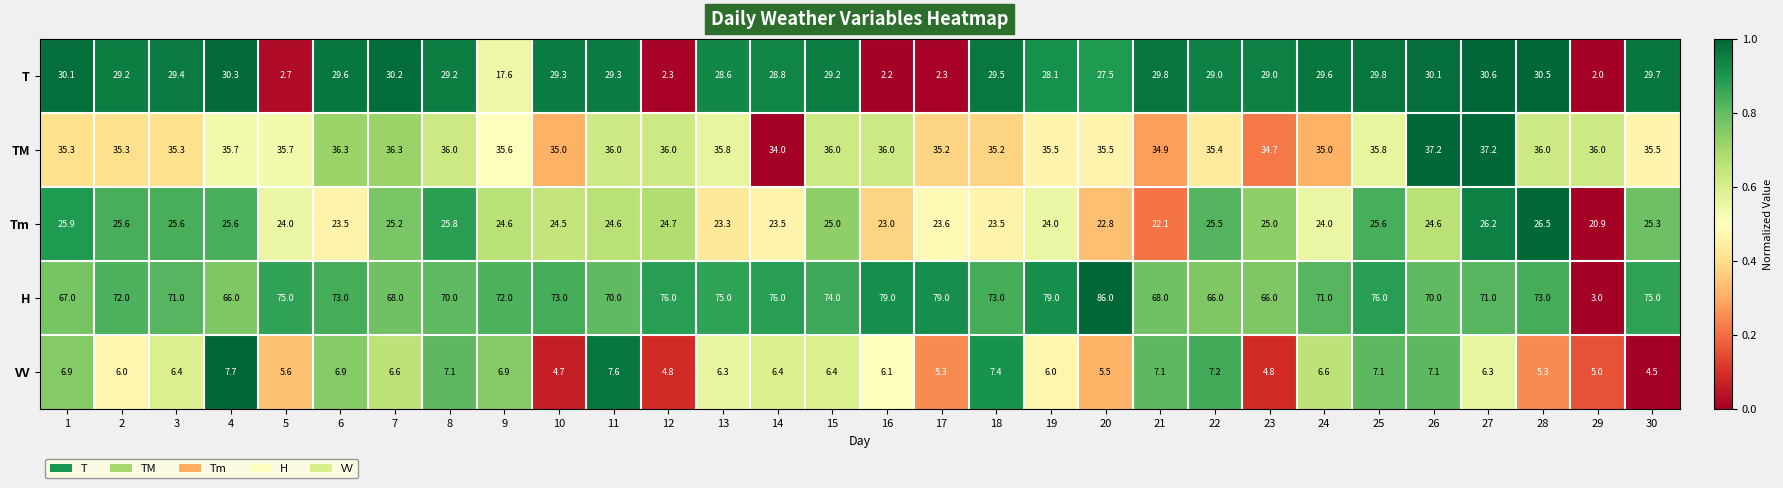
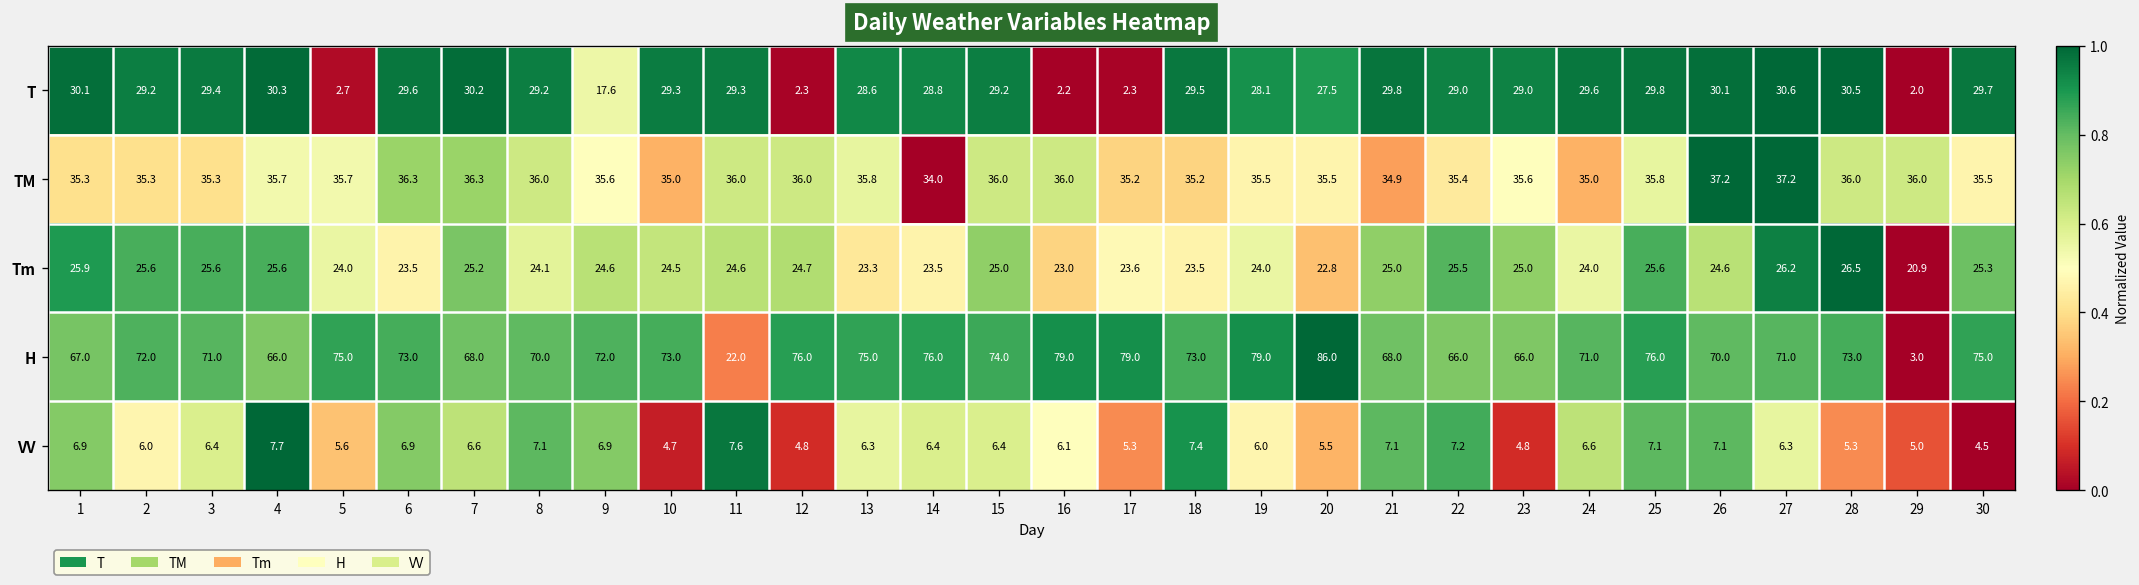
  {
    "T": {
      "1": 30.1,
      "2": 29.2,
      "3": 29.4,
      "4": 30.3,
      "5": 2.7,
      "6": 29.6,
      "7": 30.2,
      "8": 29.2,
      "9": 17.6,
      "10": 29.3,
      "11": 29.3,
      "12": 2.3,
      "13": 28.6,
      "14": 28.8,
      "15": 29.2,
      "16": 2.2,
      "17": 2.3,
      "18": 29.5,
      "19": 28.1,
      "20": 27.5,
      "21": 29.8,
      "22": 29.0,
      "23": 29.0,
      "24": 29.6,
      "25": 29.8,
      "26": 30.1,
      "27": 30.6,
      "28": 30.5,
      "29": 2.0,
      "30": 29.7
    },
    "TM": {
      "1": 35.3,
      "2": 35.3,
      "3": 35.3,
      "4": 35.7,
      "5": 35.7,
      "6": 36.3,
      "7": 36.3,
      "8": 36.0,
      "9": 35.6,
      "10": 35.0,
      "11": 36.0,
      "12": 36.0,
      "13": 35.8,
      "14": 34.0,
      "15": 36.0,
      "16": 36.0,
      "17": 35.2,
      "18": 35.2,
      "19": 35.5,
      "20": 35.5,
      "21": 34.9,
      "22": 35.4,
-     "23": 34.7,
+     "23": 35.6,
      "24": 35.0,
      "25": 35.8,
      "26": 37.2,
      "27": 37.2,
      "28": 36.0,
      "29": 36.0,
      "30": 35.5
    },
    "Tm": {
      "1": 25.9,
      "2": 25.6,
      "3": 25.6,
      "4": 25.6,
      "5": 24.0,
      "6": 23.5,
      "7": 25.2,
-     "8": 25.8,
+     "8": 24.1,
      "9": 24.6,
      "10": 24.5,
      "11": 24.6,
      "12": 24.7,
      "13": 23.3,
      "14": 23.5,
      "15": 25.0,
      "16": 23.0,
      "17": 23.6,
      "18": 23.5,
      "19": 24.0,
      "20": 22.8,
-     "21": 22.1,
+     "21": 25.0,
      "22": 25.5,
      "23": 25.0,
      "24": 24.0,
      "25": 25.6,
      "26": 24.6,
      "27": 26.2,
      "28": 26.5,
      "29": 20.9,
      "30": 25.3
    },
    "H": {
      "1": 67.0,
      "2": 72.0,
      "3": 71.0,
      "4": 66.0,
      "5": 75.0,
      "6": 73.0,
      "7": 68.0,
      "8": 70.0,
      "9": 72.0,
      "10": 73.0,
-     "11": 70.0,
+     "11": 22.0,
      "12": 76.0,
      "13": 75.0,
      "14": 76.0,
      "15": 74.0,
      "16": 79.0,
      "17": 79.0,
      "18": 73.0,
      "19": 79.0,
      "20": 86.0,
      "21": 68.0,
      "22": 66.0,
      "23": 66.0,
      "24": 71.0,
      "25": 76.0,
      "26": 70.0,
      "27": 71.0,
      "28": 73.0,
      "29": 3.0,
      "30": 75.0
    },
    "VV": {
      "1": 6.9,
      "2": 6.0,
      "3": 6.4,
      "4": 7.7,
      "5": 5.6,
      "6": 6.9,
      "7": 6.6,
      "8": 7.1,
      "9": 6.9,
      "10": 4.7,
      "11": 7.6,
      "12": 4.8,
      "13": 6.3,
      "14": 6.4,
      "15": 6.4,
      "16": 6.1,
      "17": 5.3,
      "18": 7.4,
      "19": 6.0,
      "20": 5.5,
      "21": 7.1,
      "22": 7.2,
      "23": 4.8,
      "24": 6.6,
      "25": 7.1,
      "26": 7.1,
      "27": 6.3,
      "28": 5.3,
      "29": 5.0,
      "30": 4.5
    }
  }
